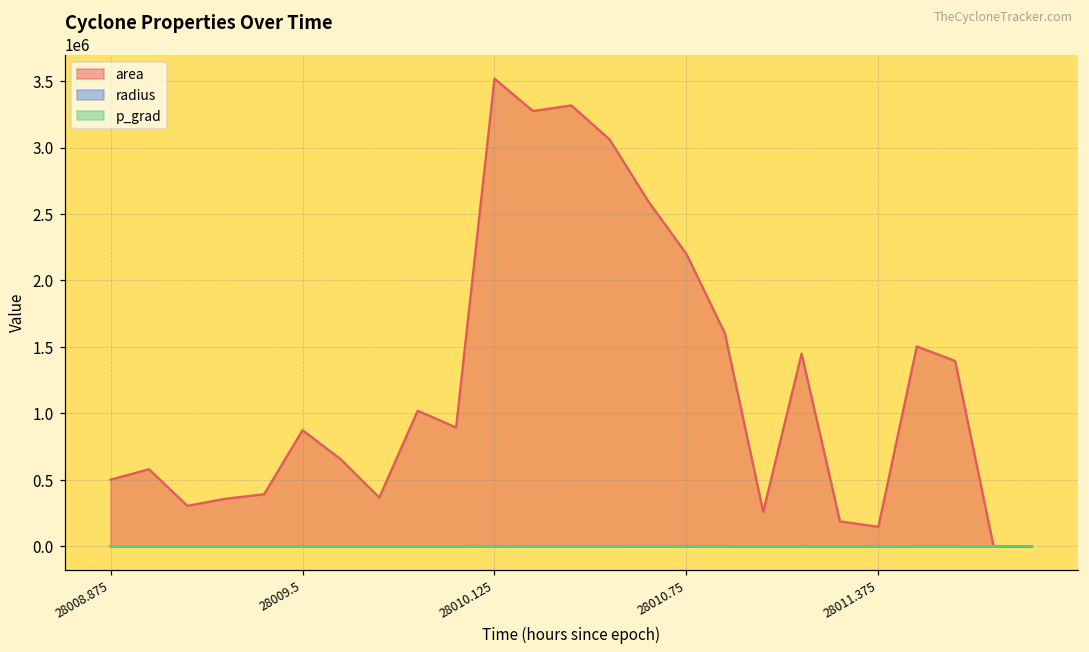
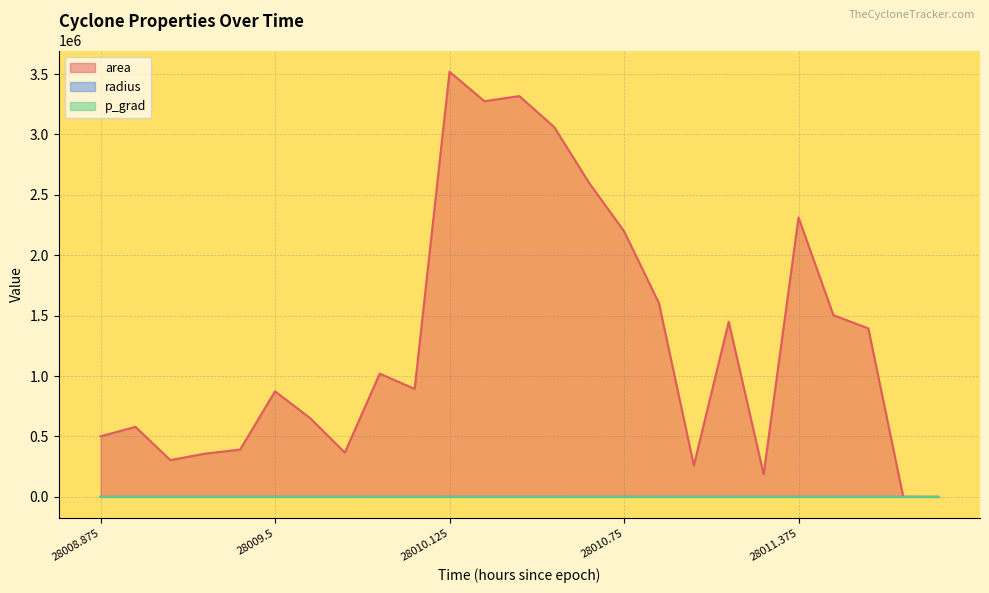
  {
    "area": {
      "28008.875": 500000,
      "28009.5": 870000,
      "28010.125": 3520000,
      "28010.75": 2200000,
-     "28011.375": 150000
+     "28011.375": 2310000
    },
    "p_grad": {
      "28008.875": 0,
      "28009.5": 0,
      "28010.125": 0,
      "28010.75": 0,
      "28011.375": 0
    }
  }
